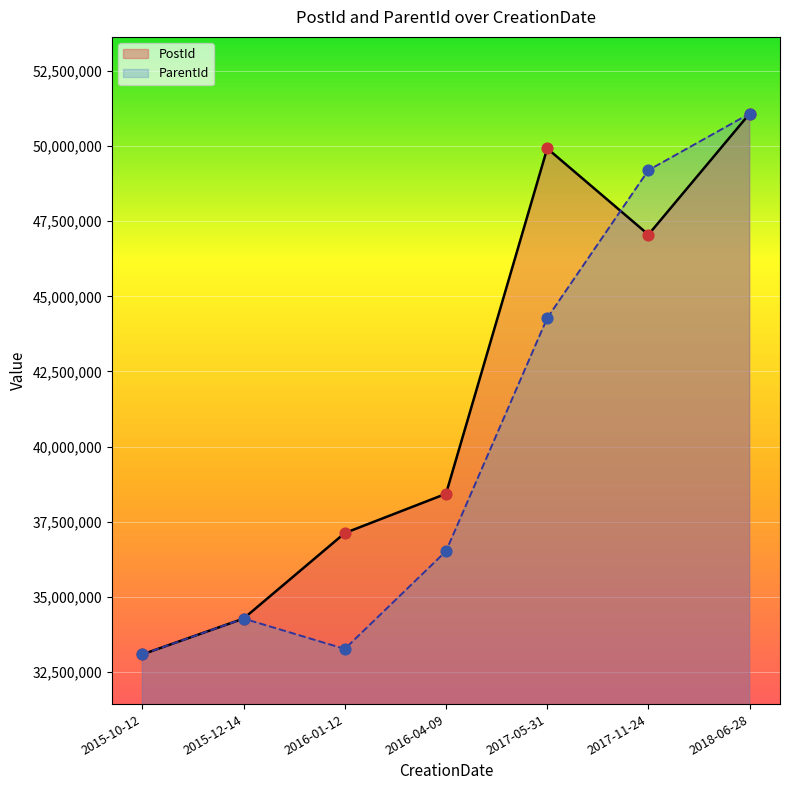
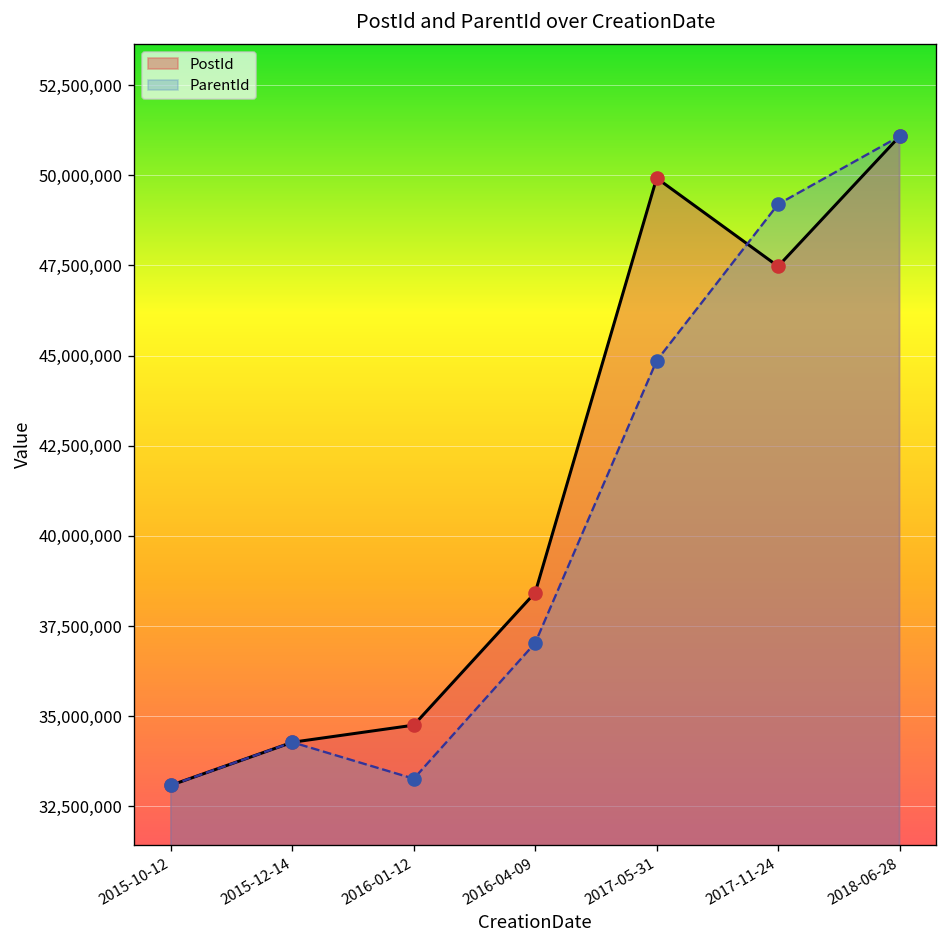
  {
    "PostId": {
-     "2016-01-12": "37,100,000",
+     "2016-01-12": "34,800,000",
      "2016-04-09": "38,400,000",
      "2017-05-31": "49,900,000",
-     "2017-11-24": "47,100,000"
+     "2017-11-24": "47,500,000"
    },
    "ParentId": {
      "2016-01-12": "33,300,000",
-     "2016-04-09": "36,500,000",
-     "2017-05-31": "44,300,000",
+     "2016-04-09": "37,000,000",
+     "2017-05-31": "44,900,000",
      "2017-11-24": "49,200,000"
    }
  }
